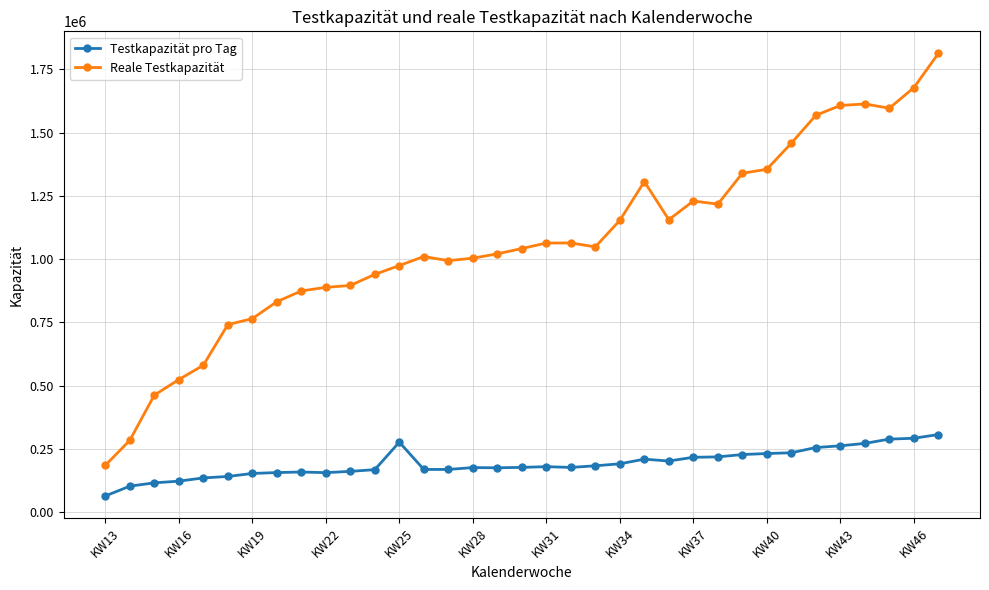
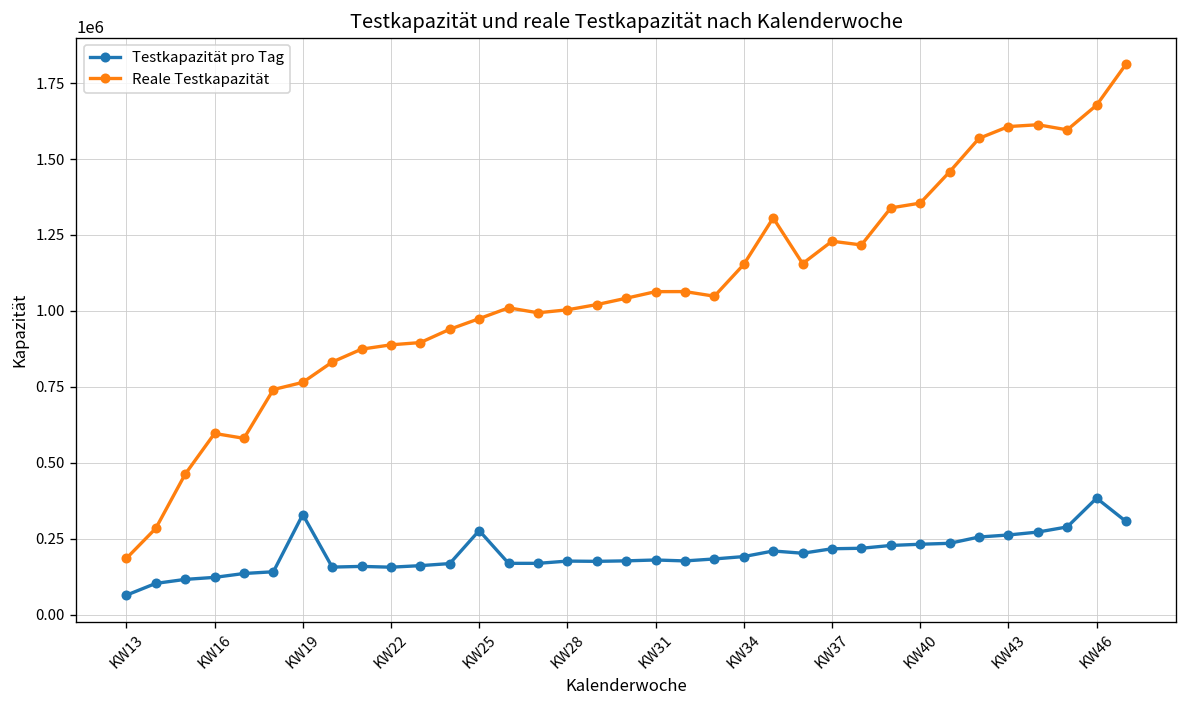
  {
    "Testkapazität pro Tag": {
      "KW13": 60000,
      "KW16": 120000,
-     "KW19": 150000,
+     "KW19": 330000,
      "KW22": 160000,
      "KW25": 280000,
      "KW28": 180000,
      "KW31": 180000,
      "KW34": 190000,
      "KW37": 220000,
      "KW40": 230000,
      "KW43": 260000,
-     "KW46": 290000
+     "KW46": 380000
    },
    "Reale Testkapazität": {
      "KW13": 190000,
-     "KW16": 520000,
+     "KW16": 600000,
      "KW19": 770000,
      "KW22": 890000,
      "KW25": 970000,
      "KW28": 1000000,
      "KW31": 1060000,
      "KW34": 1150000,
      "KW37": 1230000,
      "KW40": 1350000,
      "KW43": 1610000,
      "KW46": 1680000
    }
  }
